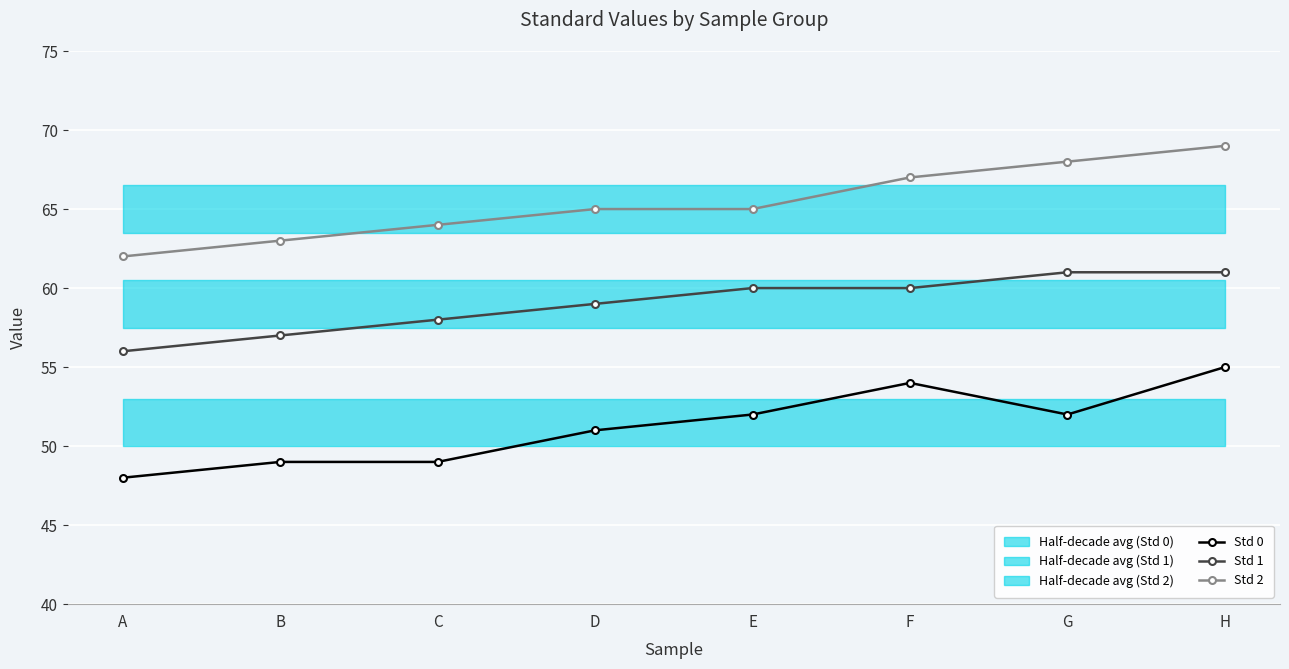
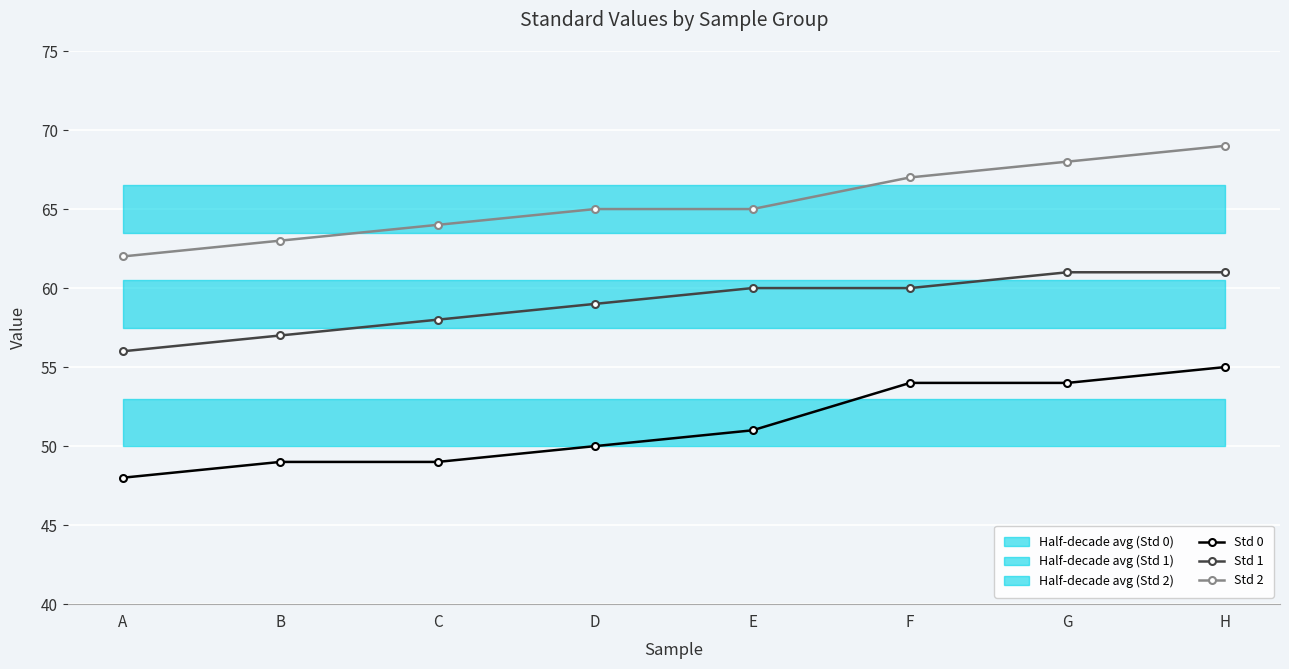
  {
    "Std 0": {
      "A": 48,
      "B": 49,
      "C": 49,
-     "D": 51,
-     "E": 52,
+     "D": 50,
+     "E": 51,
      "F": 54,
-     "G": 52,
+     "G": 54,
      "H": 55
    },
    "Std 1": {
      "A": 56,
      "B": 57,
      "C": 58,
      "D": 59,
      "E": 60,
      "F": 60,
      "G": 61,
      "H": 61
    },
    "Std 2": {
      "A": 62,
      "B": 63,
      "C": 64,
      "D": 65,
      "E": 65,
      "F": 67,
      "G": 68,
      "H": 69
    }
  }
